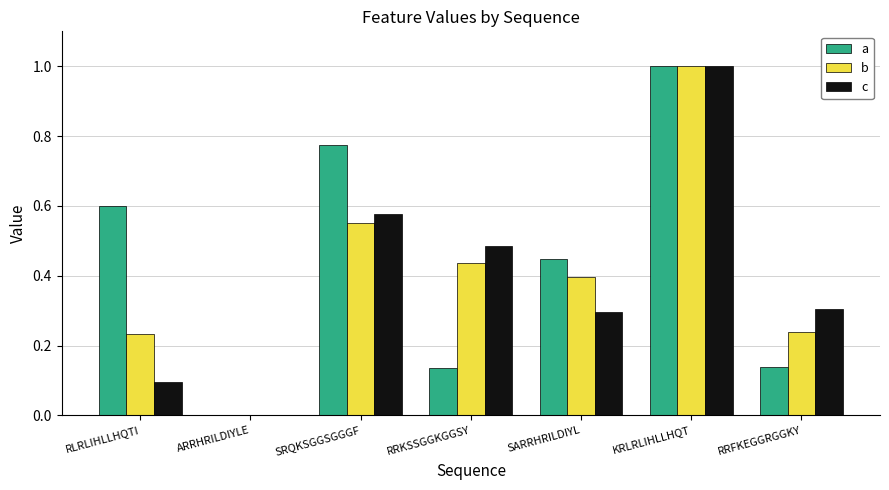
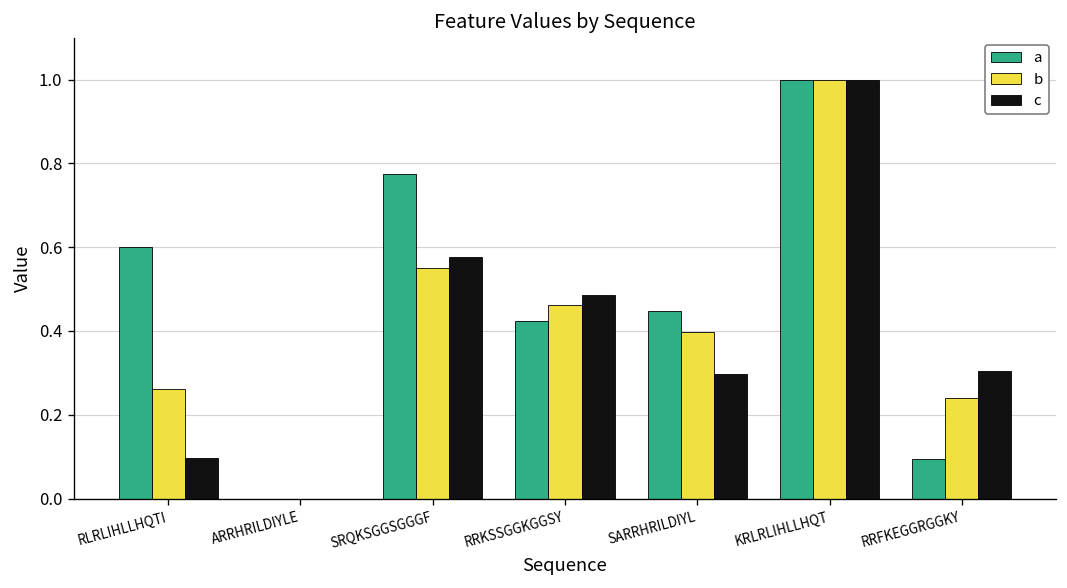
  {
    "a": {
      "RLRLIHLLHQTI": 0.60,
      "ARRHRILDIYLE": 0.00,
      "SRQKSGGSGGGF": 0.77,
-     "RRKSSGGKGGSY": 0.14,
+     "RRKSSGGKGGSY": 0.42,
      "SARRHRILDIYL": 0.45,
      "KRLRLIHLLHQT": 1.00,
-     "RRFKEGGRGGKY": 0.14
+     "RRFKEGGRGGKY": 0.09
    },
    "b": {
-     "RLRLIHLLHQTI": 0.23,
+     "RLRLIHLLHQTI": 0.26,
      "ARRHRILDIYLE": 0.00,
      "SRQKSGGSGGGF": 0.55,
-     "RRKSSGGKGGSY": 0.44,
+     "RRKSSGGKGGSY": 0.46,
      "SARRHRILDIYL": 0.40,
      "KRLRLIHLLHQT": 1.00,
      "RRFKEGGRGGKY": 0.24
    },
    "c": {
      "RLRLIHLLHQTI": 0.10,
      "ARRHRILDIYLE": 0.00,
      "SRQKSGGSGGGF": 0.58,
      "RRKSSGGKGGSY": 0.48,
      "SARRHRILDIYL": 0.30,
      "KRLRLIHLLHQT": 1.00,
      "RRFKEGGRGGKY": 0.30
    }
  }
